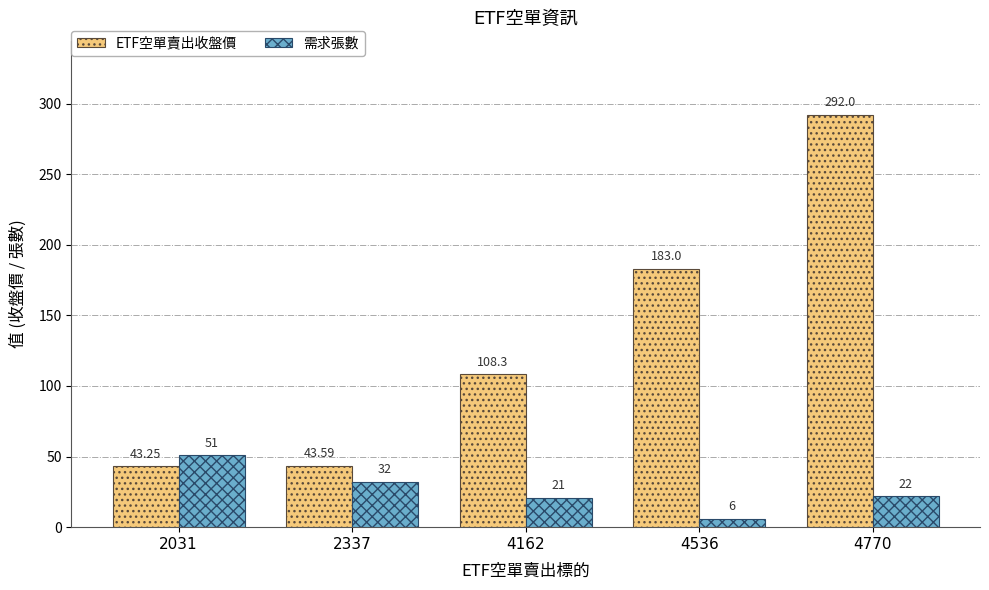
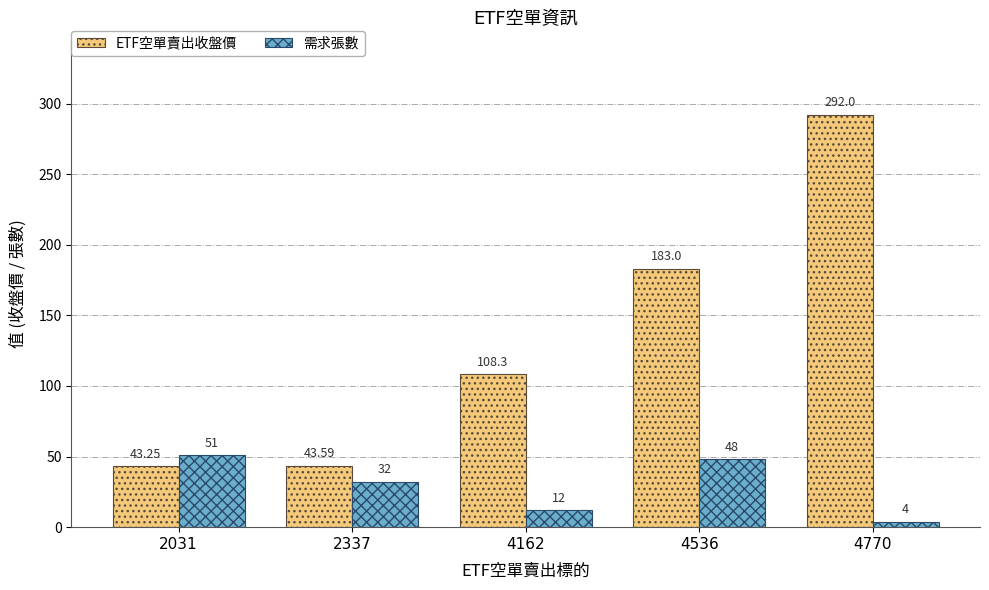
  {
    "ETF空單賣出收盤價": {
      "2031": 43.25,
      "2337": 43.59,
      "4162": 108.3,
      "4536": 183.0,
      "4770": 292.0
    },
    "需求張數": {
      "2031": 51,
      "2337": 32,
-     "4162": 21,
-     "4536": 6,
-     "4770": 22
+     "4162": 12,
+     "4536": 48,
+     "4770": 4
    }
  }
